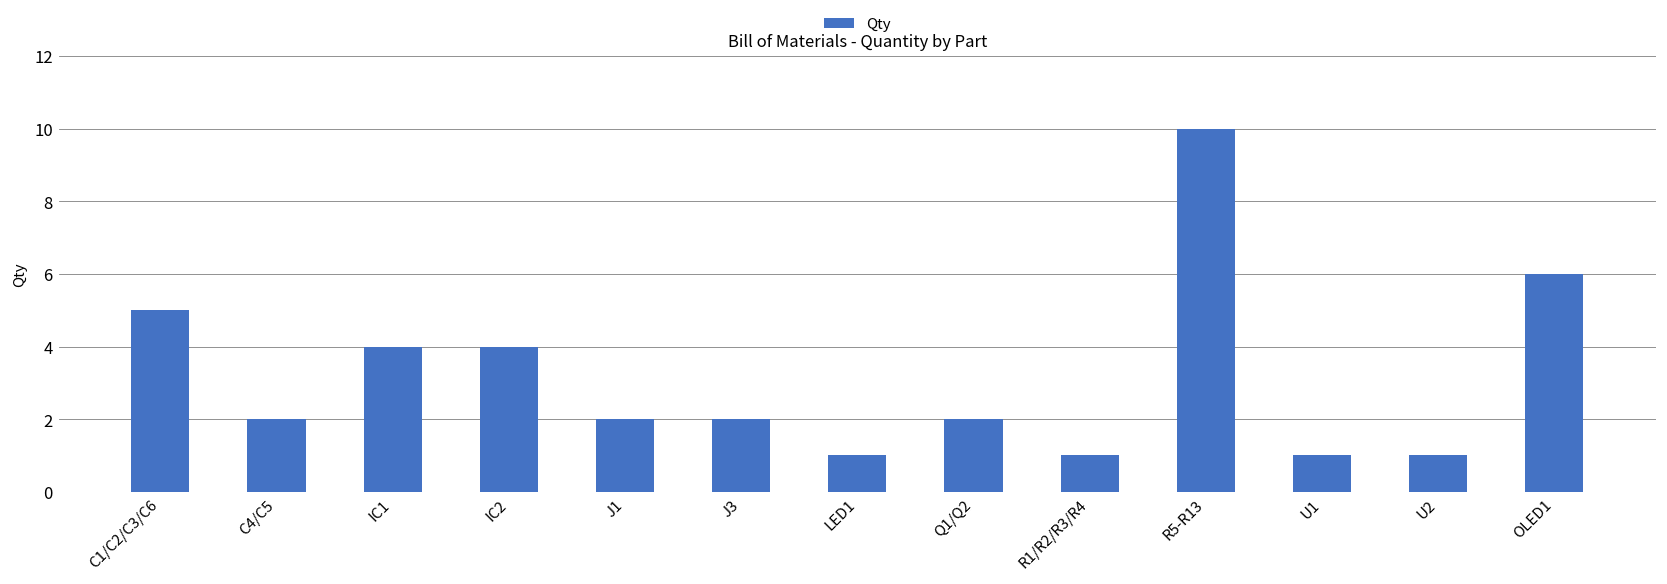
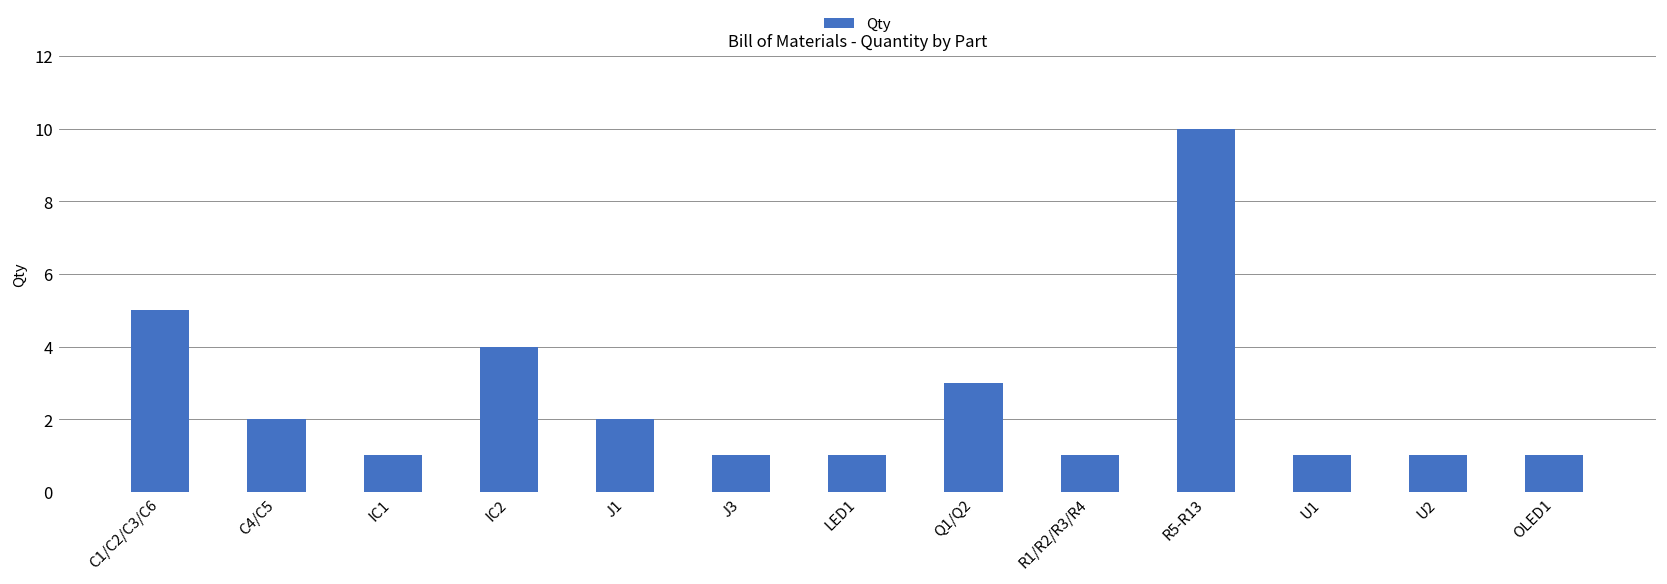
  {
    "C1/C2/C3/C6": 5,
    "C4/C5": 2,
-   "IC1": 4,
+   "IC1": 1,
    "IC2": 4,
    "J1": 2,
-   "J3": 2,
+   "J3": 1,
    "LED1": 1,
-   "Q1/Q2": 2,
+   "Q1/Q2": 3,
    "R1/R2/R3/R4": 1,
    "R5-R13": 10,
    "U1": 1,
    "U2": 1,
-   "OLED1": 6
+   "OLED1": 1
  }
